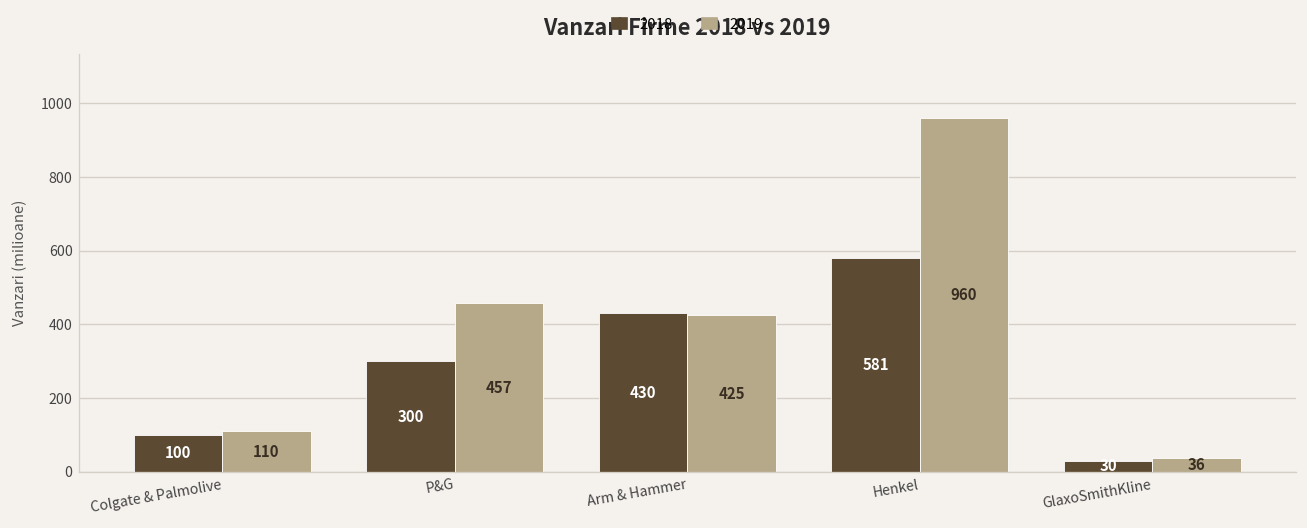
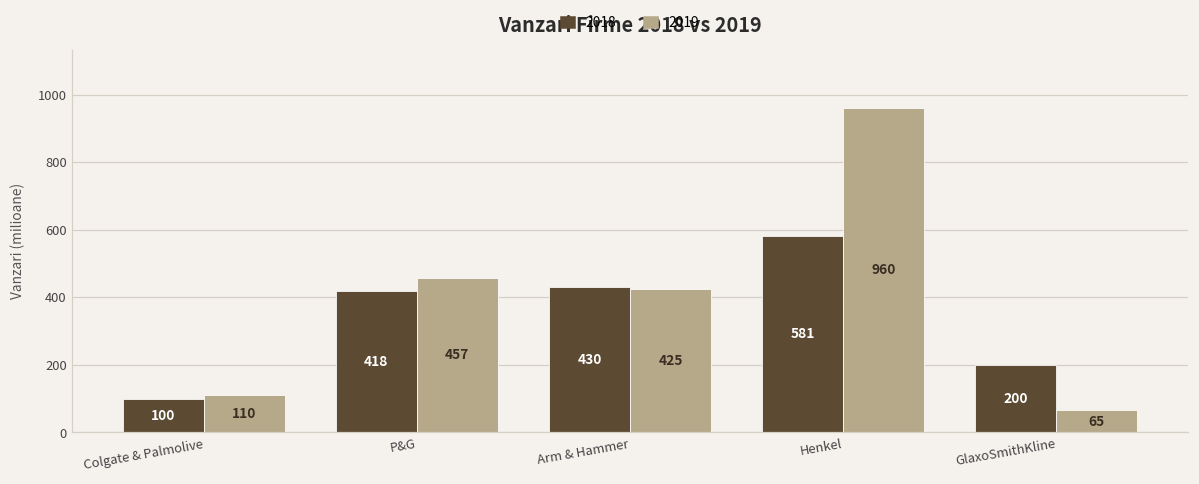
  {
    "2018": {
      "Colgate & Palmolive": 100,
-     "P&G": 300,
+     "P&G": 418,
      "Arm & Hammer": 430,
      "Henkel": 581,
-     "GlaxoSmithKline": 30
+     "GlaxoSmithKline": 200
    },
    "2019": {
      "Colgate & Palmolive": 110,
      "P&G": 457,
      "Arm & Hammer": 425,
      "Henkel": 960,
-     "GlaxoSmithKline": 36
+     "GlaxoSmithKline": 65
    }
  }
